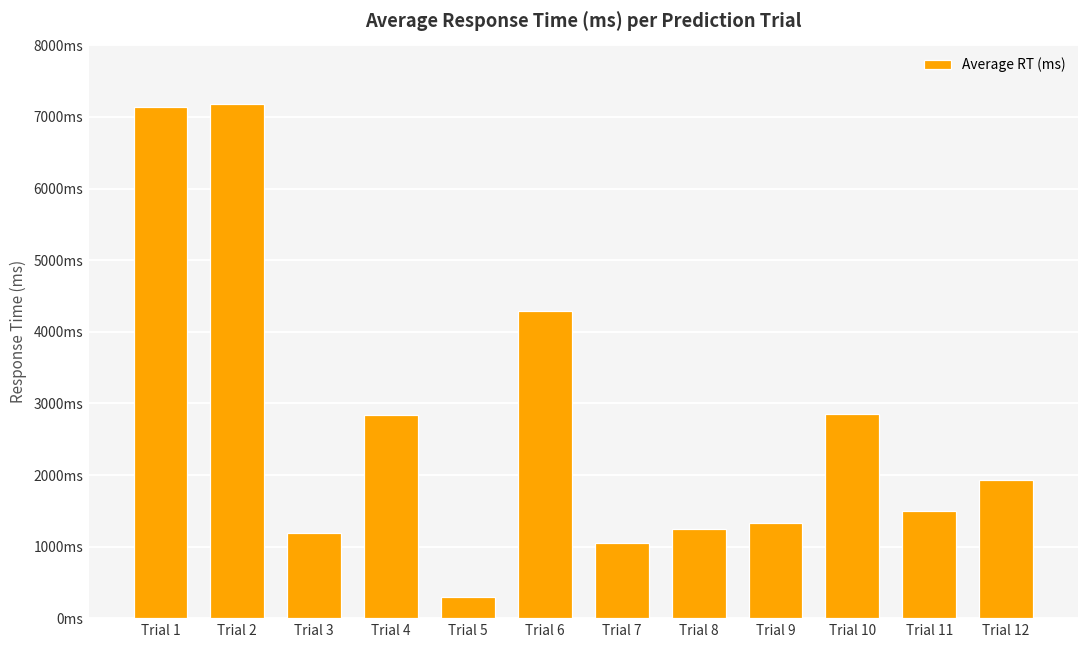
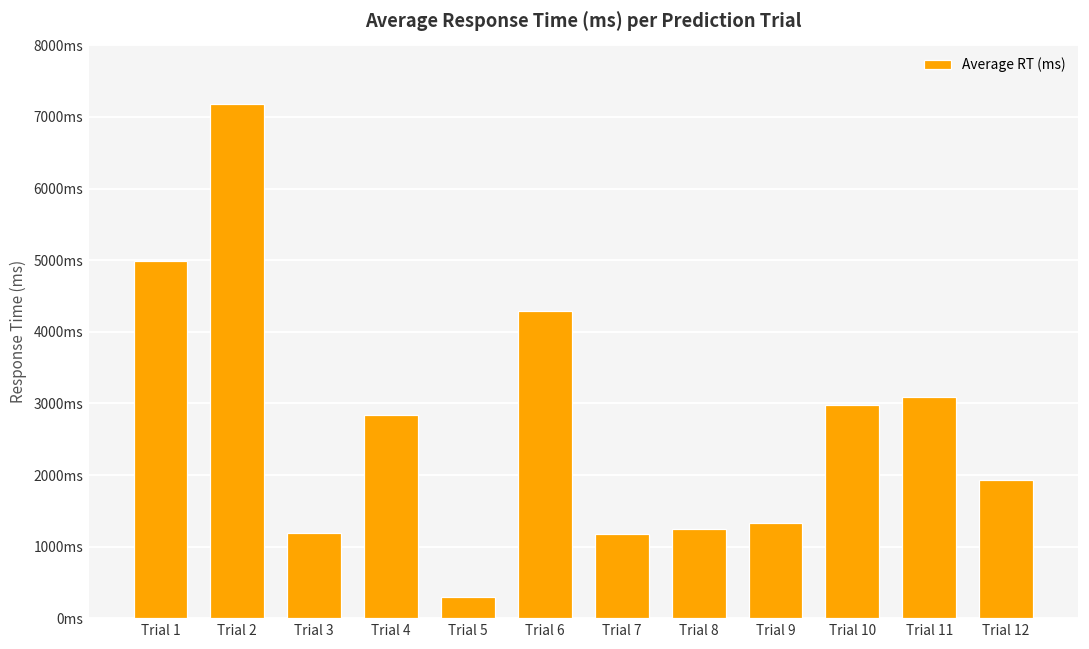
  {
-   "Trial 1": "7100ms",
+   "Trial 1": "5000ms",
    "Trial 2": "7200ms",
    "Trial 3": "1200ms",
    "Trial 4": "2800ms",
    "Trial 5": "300ms",
    "Trial 6": "4300ms",
-   "Trial 7": "1100ms",
+   "Trial 7": "1200ms",
    "Trial 8": "1200ms",
    "Trial 9": "1300ms",
-   "Trial 10": "2900ms",
-   "Trial 11": "1500ms",
+   "Trial 10": "3000ms",
+   "Trial 11": "3100ms",
    "Trial 12": "1900ms"
  }
